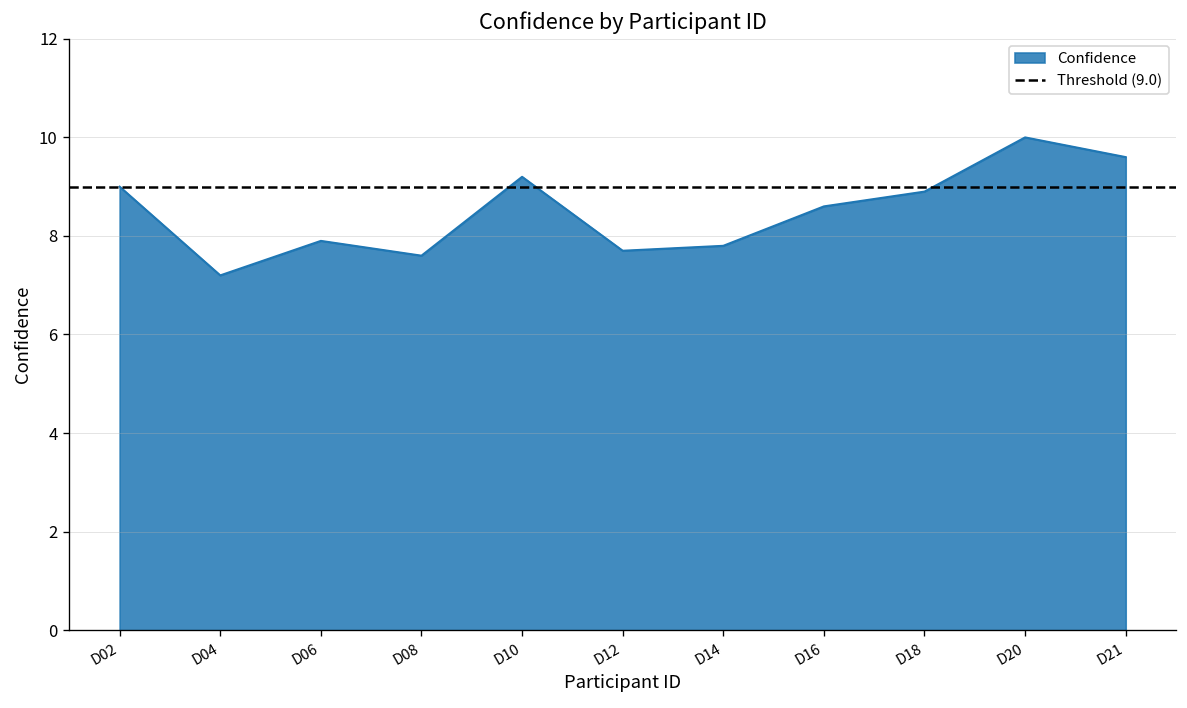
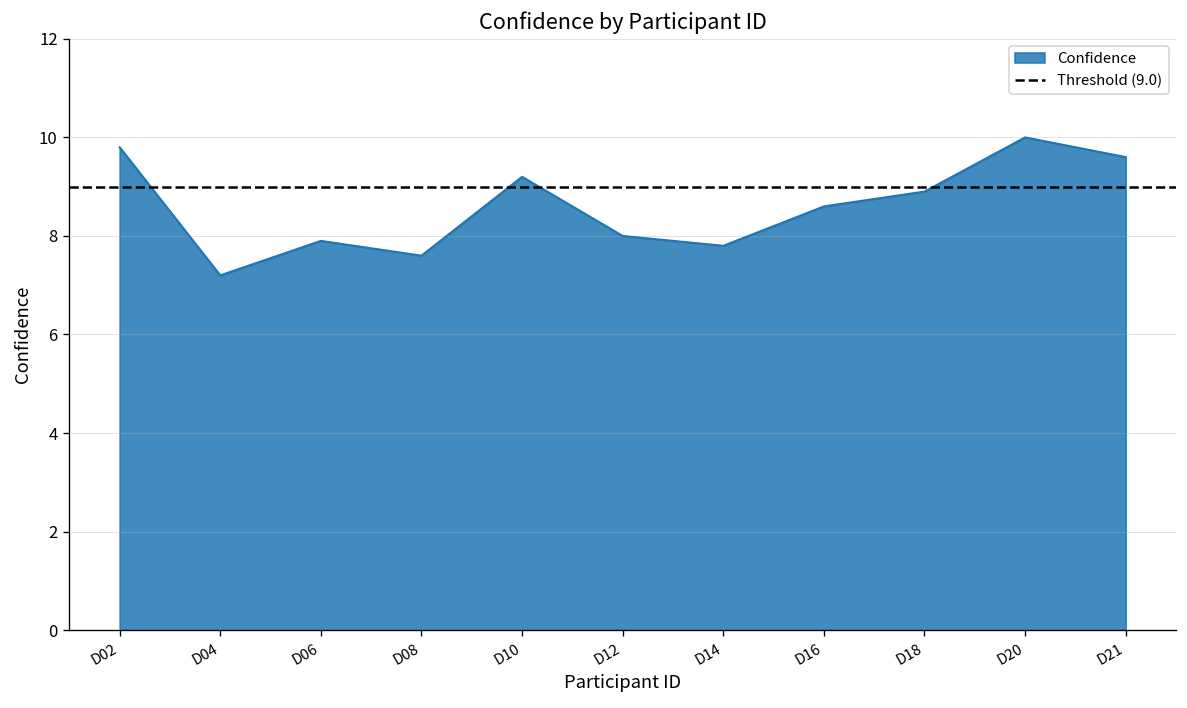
  {
-   "D02": 9.0,
+   "D02": 9.8,
    "D04": 7.2,
    "D06": 7.9,
    "D08": 7.6,
    "D10": 9.2,
-   "D12": 7.7,
+   "D12": 8.0,
    "D14": 7.8,
    "D16": 8.6,
    "D18": 8.9,
    "D20": 10.0,
    "D21": 9.6
  }
